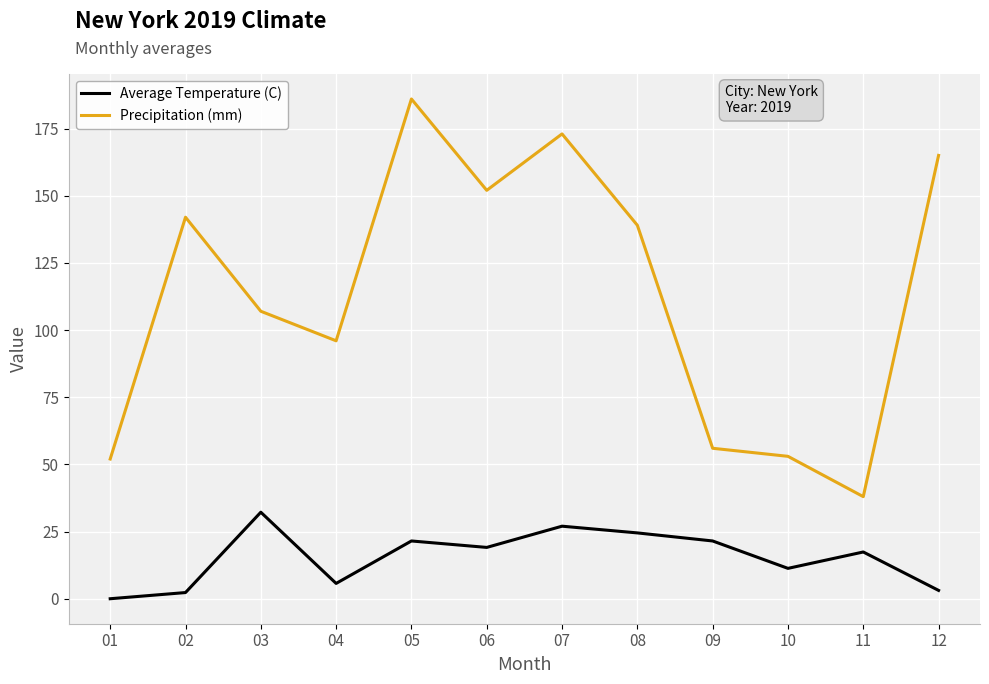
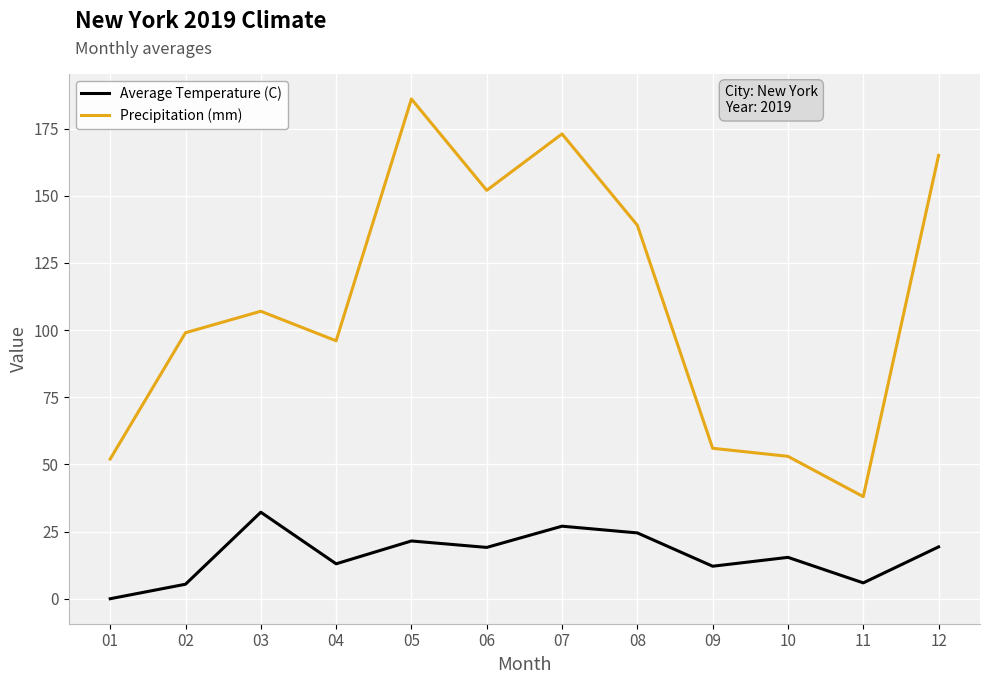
  {
    "Average Temperature (C)": {
      "01": 0,
-     "02": 2,
+     "02": 5,
      "03": 32,
-     "04": 6,
+     "04": 13,
      "05": 22,
      "06": 19,
      "07": 27,
      "08": 25,
-     "09": 22,
-     "10": 11,
-     "11": 17,
-     "12": 3
+     "09": 12,
+     "10": 15,
+     "11": 6,
+     "12": 19
    },
    "Precipitation (mm)": {
      "01": 52,
-     "02": 142,
+     "02": 99,
      "03": 107,
      "04": 96,
      "05": 186,
      "06": 152,
      "07": 173,
      "08": 139,
      "09": 56,
      "10": 53,
      "11": 38,
      "12": 165
    }
  }
